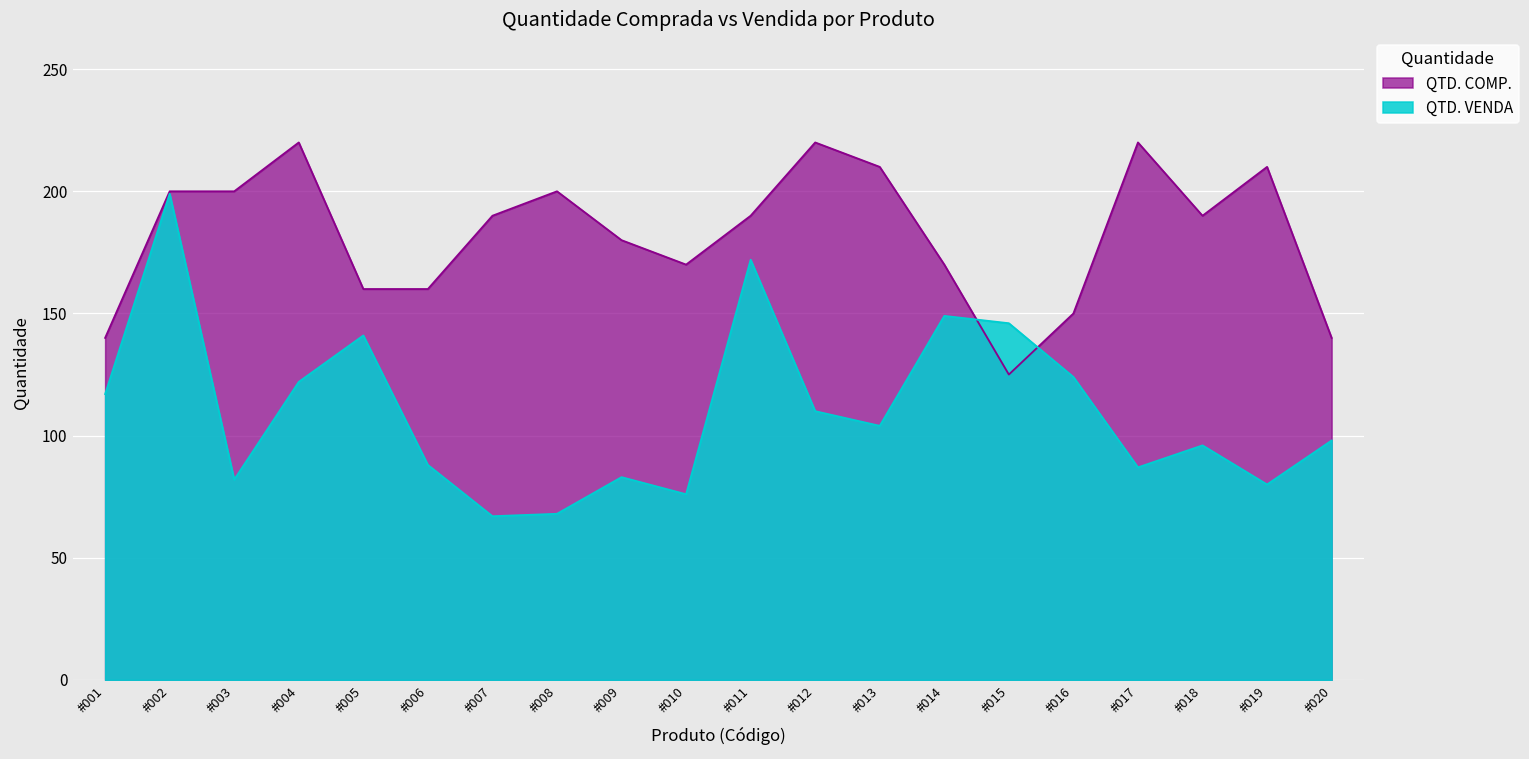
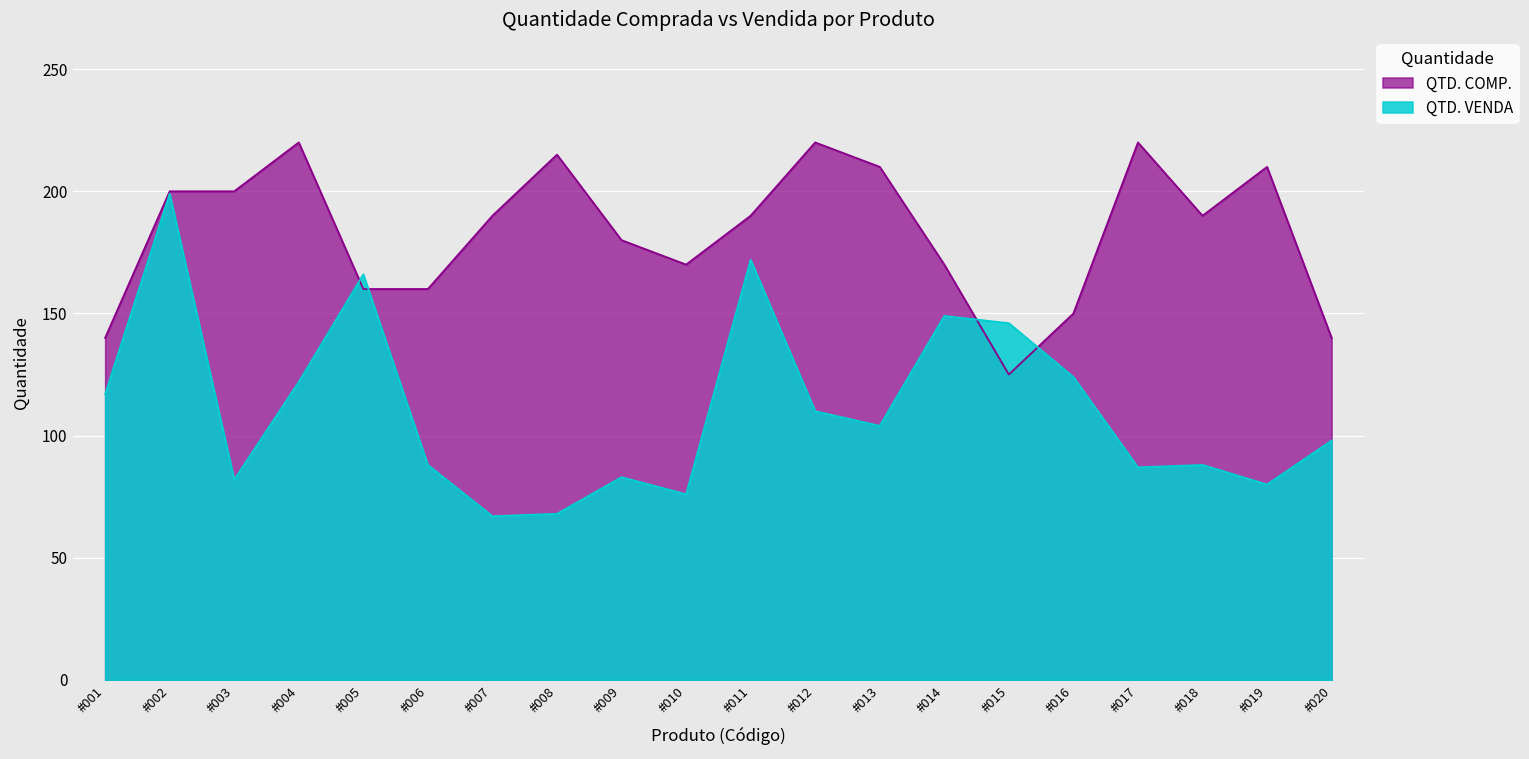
  {
    "QTD. COMP.": {
      "#001": 140,
      "#003": 200,
      "#004": 220,
      "#005": 160,
      "#006": 160,
      "#007": 190,
-     "#008": 200,
+     "#008": 215,
      "#009": 180,
      "#010": 170,
      "#011": 190,
      "#012": 220,
      "#013": 210,
      "#014": 170,
      "#015": 125,
      "#016": 150,
      "#017": 220,
      "#018": 190,
      "#019": 210,
      "#020": 140
    },
    "QTD. VENDA": {
      "#001": 117,
      "#003": 82,
      "#004": 122,
-     "#005": 141,
+     "#005": 166,
      "#006": 88,
      "#007": 67,
      "#008": 68,
      "#009": 83,
      "#010": 76,
      "#011": 172,
      "#012": 110,
      "#013": 104,
      "#014": 149,
      "#015": 146,
      "#016": 124,
      "#017": 87,
-     "#018": 96,
+     "#018": 88,
      "#019": 80,
      "#020": 98
    }
  }
